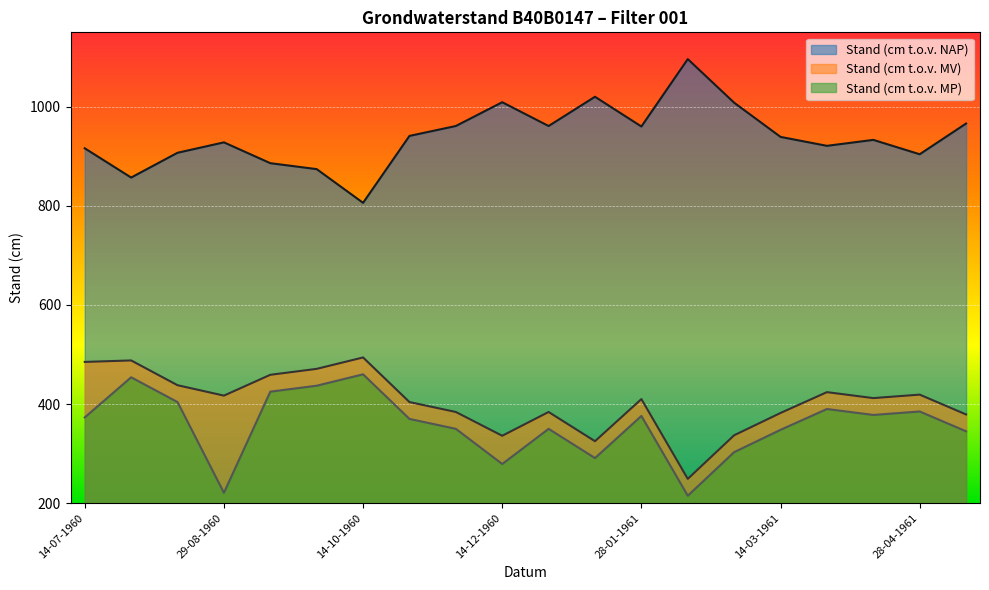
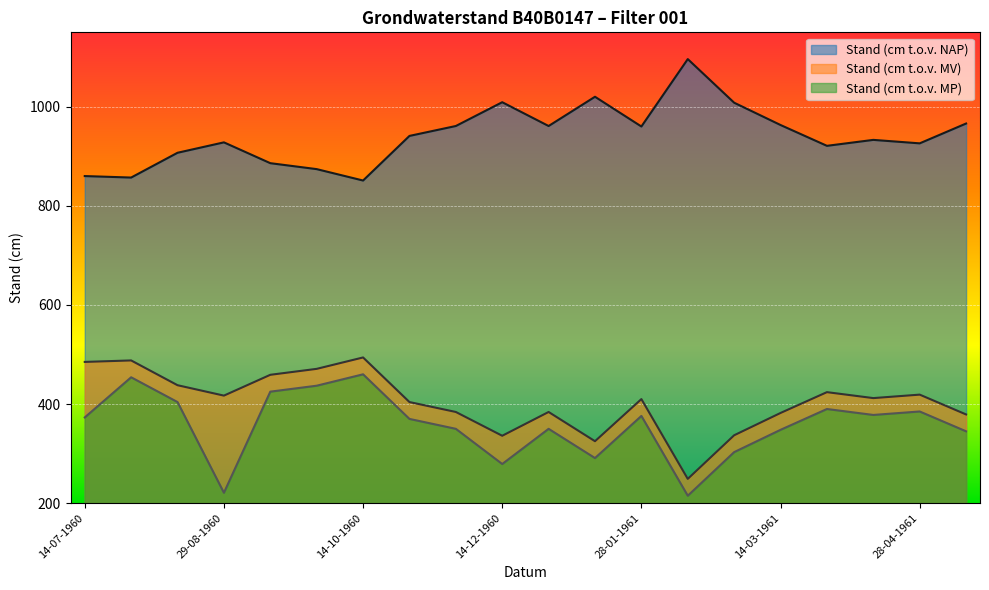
  {
    "Stand (cm t.o.v. NAP)": {
-     "14-07-1960": 920,
+     "14-07-1960": 860,
      "29-08-1960": 930,
-     "14-10-1960": 810,
+     "14-10-1960": 850,
      "14-12-1960": 1010,
      "28-01-1961": 960,
-     "14-03-1961": 940,
-     "28-04-1961": 900
+     "14-03-1961": 960,
+     "28-04-1961": 930
    },
    "Stand (cm t.o.v. MV)": {
      "14-07-1960": 490,
      "29-08-1960": 420,
      "14-10-1960": 490,
      "14-12-1960": 340,
      "28-01-1961": 410,
      "14-03-1961": 380,
      "28-04-1961": 420
    },
    "Stand (cm t.o.v. MP)": {
      "14-07-1960": 370,
      "29-08-1960": 220,
      "14-10-1960": 460,
      "14-12-1960": 280,
      "28-01-1961": 380,
      "14-03-1961": 350,
      "28-04-1961": 390
    }
  }
